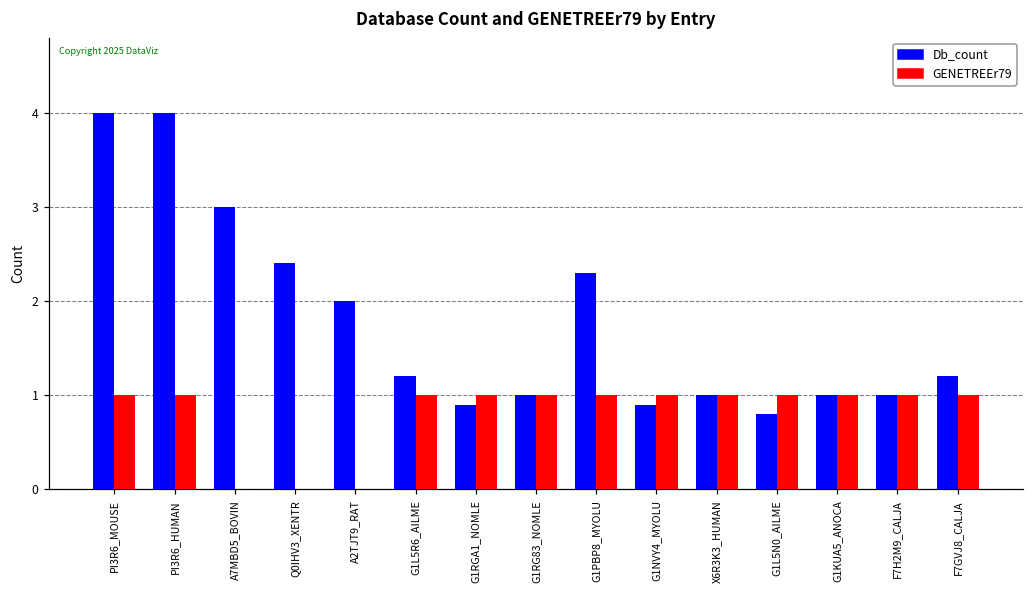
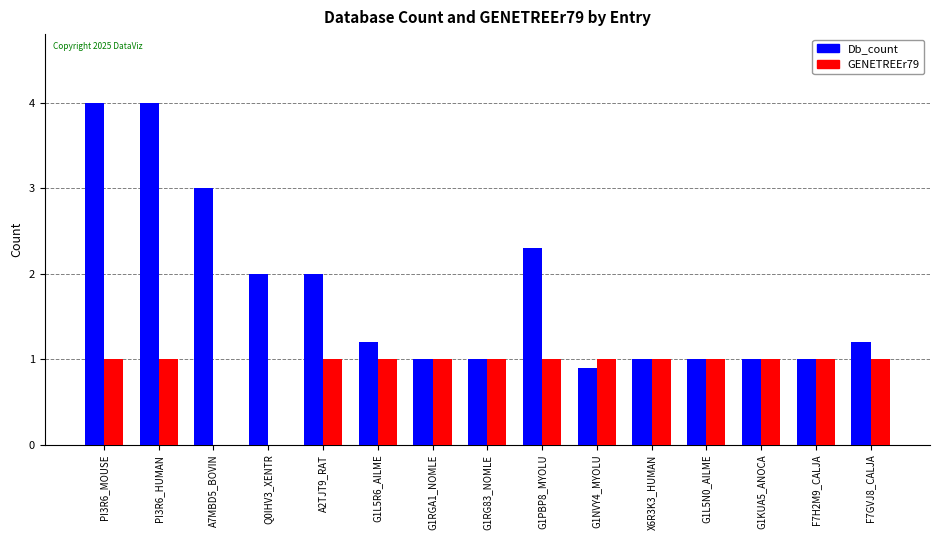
  {
    "Db_count": {
      "PI3R6_MOUSE": 4.0,
      "PI3R6_HUMAN": 4.0,
      "A7MBD5_BOVIN": 3.0,
-     "Q0IHV3_XENTR": 2.4,
+     "Q0IHV3_XENTR": 2.0,
      "A2TJT9_RAT": 2.0,
      "G1L5R6_AILME": 1.2,
-     "G1RGA1_NOMLE": 0.9,
+     "G1RGA1_NOMLE": 1.0,
      "G1RG83_NOMLE": 1.0,
      "G1PBP8_MYOLU": 2.3,
      "G1NVY4_MYOLU": 0.9,
      "X6R3K3_HUMAN": 1.0,
-     "G1L5N0_AILME": 0.8,
+     "G1L5N0_AILME": 1.0,
      "G1KUA5_ANOCA": 1.0,
      "F7H2M9_CALJA": 1.0,
      "F7GVJ8_CALJA": 1.2
    },
    "GENETREEr79": {
      "PI3R6_MOUSE": 1,
      "PI3R6_HUMAN": 1,
      "A7MBD5_BOVIN": 0,
      "Q0IHV3_XENTR": 0,
-     "A2TJT9_RAT": 0,
+     "A2TJT9_RAT": 1,
      "G1L5R6_AILME": 1,
      "G1RGA1_NOMLE": 1,
      "G1RG83_NOMLE": 1,
      "G1PBP8_MYOLU": 1,
      "G1NVY4_MYOLU": 1,
      "X6R3K3_HUMAN": 1,
      "G1L5N0_AILME": 1,
      "G1KUA5_ANOCA": 1,
      "F7H2M9_CALJA": 1,
      "F7GVJ8_CALJA": 1
    }
  }
